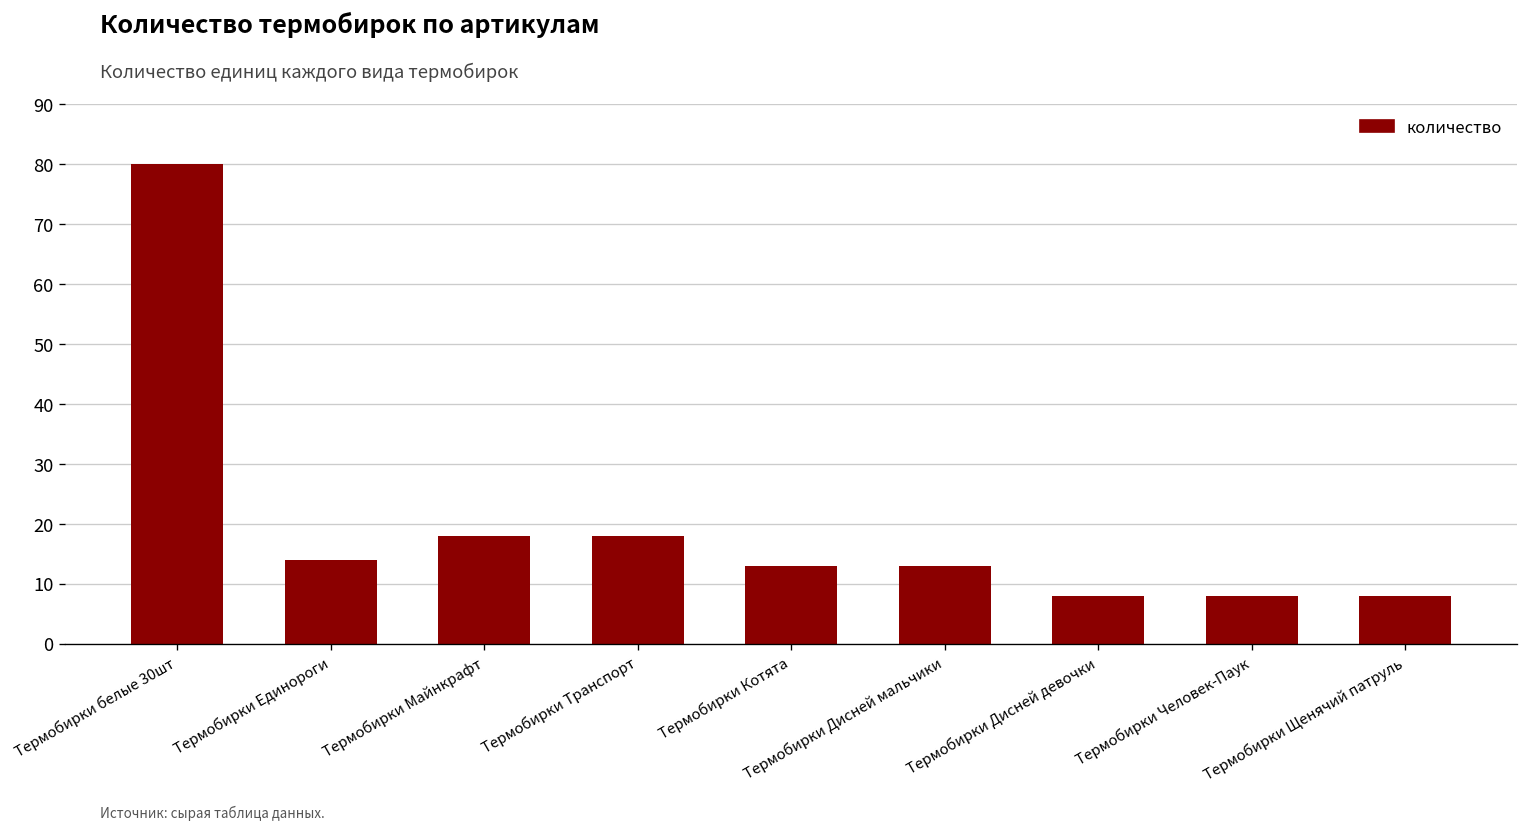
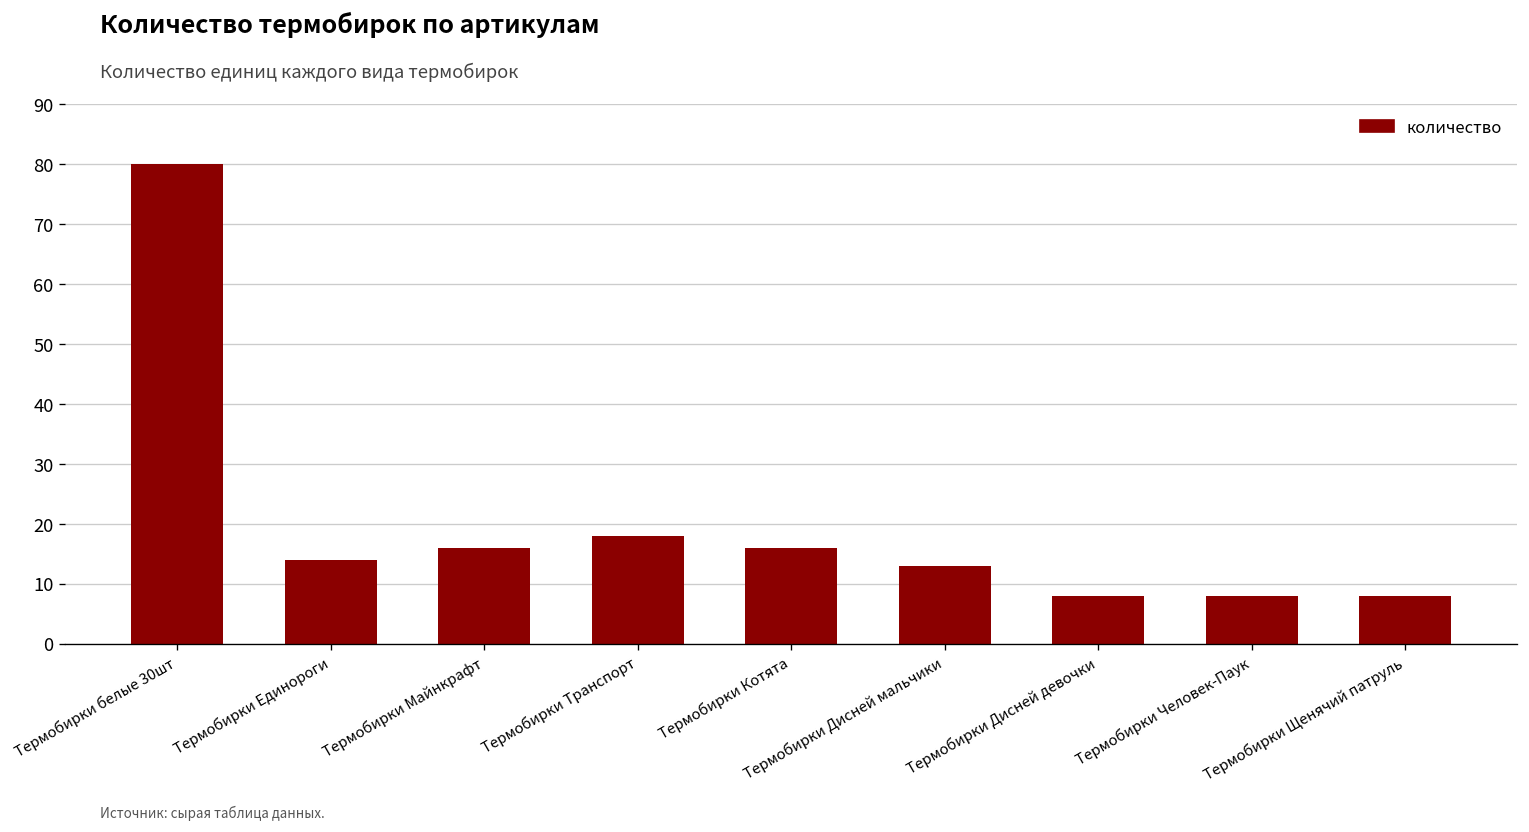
  {
    "Термобирки белые 30шт": 80,
    "Термобирки Единороги": 14,
-   "Термобирки Майнкрафт": 18,
+   "Термобирки Майнкрафт": 16,
    "Термобирки Транспорт": 18,
-   "Термобирки Котята": 13,
+   "Термобирки Котята": 16,
    "Термобирки Дисней мальчики": 13,
    "Термобирки Дисней девочки": 8,
    "Термобирки Человек-Паук": 8,
    "Термобирки Щенячий патруль": 8
  }
